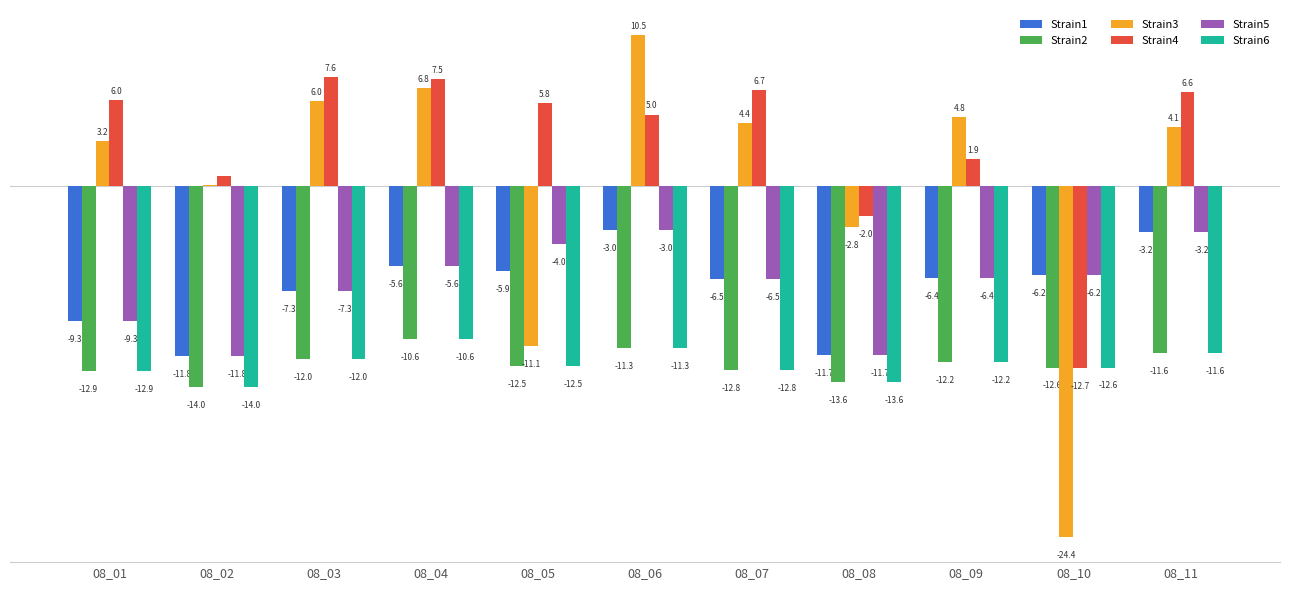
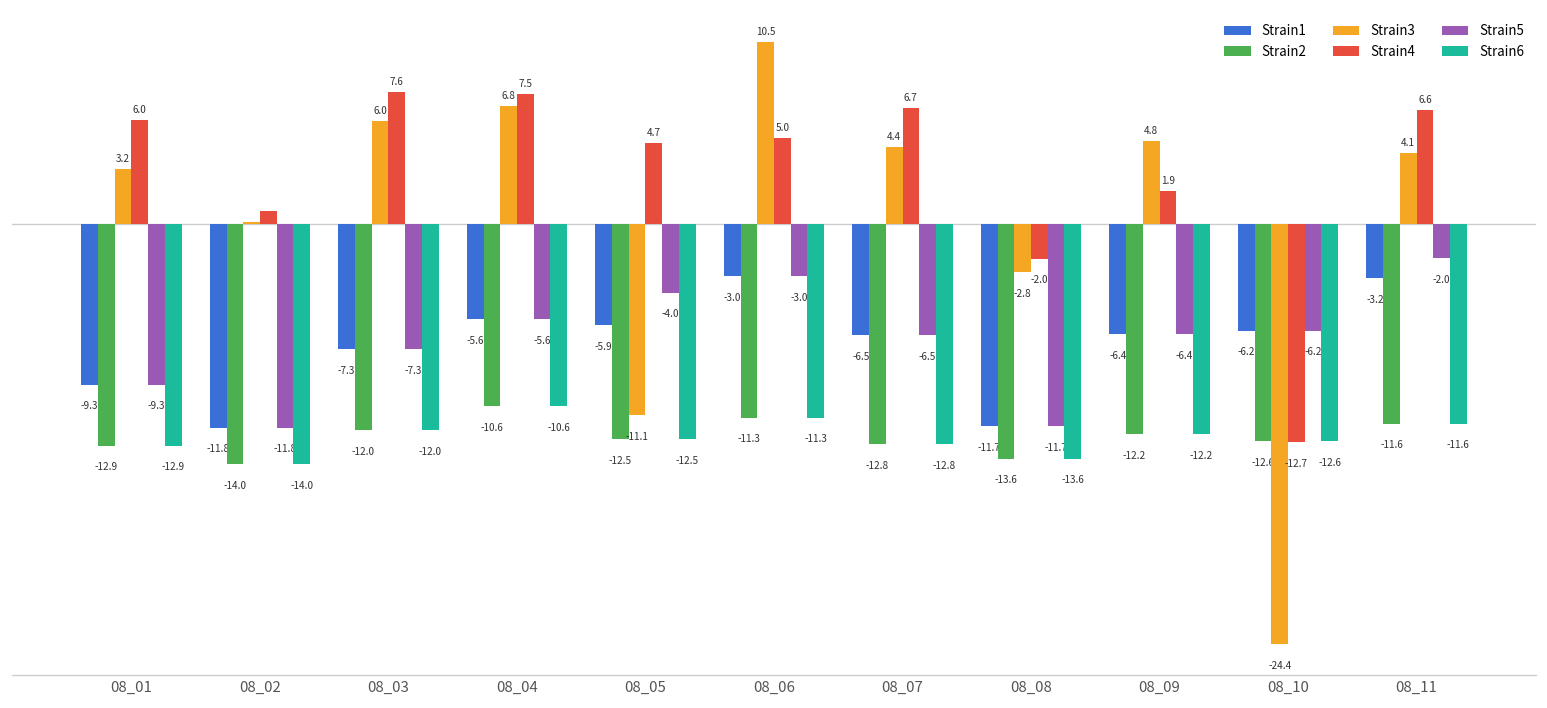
  {
    "Strain1": {
      "08_01": -9.3,
      "08_02": -11.8,
      "08_03": -7.3,
      "08_04": -5.6,
      "08_05": -5.9,
      "08_06": -3.0,
      "08_07": -6.5,
      "08_08": -11.7,
      "08_09": -6.4,
      "08_10": -6.2,
      "08_11": -3.2
    },
    "Strain2": {
      "08_01": -12.9,
      "08_02": -14.0,
      "08_03": -12.0,
      "08_04": -10.6,
      "08_05": -12.5,
      "08_06": -11.3,
      "08_07": -12.8,
      "08_08": -13.6,
      "08_09": -12.2,
      "08_10": -12.6,
      "08_11": -11.6
    },
    "Strain3": {
      "08_01": 3.2,
      "08_03": 6.0,
      "08_04": 6.8,
      "08_05": -11.1,
      "08_06": 10.5,
      "08_07": 4.4,
      "08_08": -2.8,
      "08_09": 4.8,
      "08_10": -24.4,
      "08_11": 4.1
    },
    "Strain4": {
      "08_01": 6.0,
      "08_03": 7.6,
      "08_04": 7.5,
-     "08_05": 5.8,
+     "08_05": 4.7,
      "08_06": 5.0,
      "08_07": 6.7,
      "08_08": -2.0,
      "08_09": 1.9,
      "08_10": -12.7,
      "08_11": 6.6
    },
    "Strain5": {
      "08_01": -9.3,
      "08_02": -11.8,
      "08_03": -7.3,
      "08_04": -5.6,
      "08_05": -4.0,
      "08_06": -3.0,
      "08_07": -6.5,
      "08_08": -11.7,
      "08_09": -6.4,
      "08_10": -6.2,
-     "08_11": -3.2
+     "08_11": -2.0
    },
    "Strain6": {
      "08_01": -12.9,
      "08_02": -14.0,
      "08_03": -12.0,
      "08_04": -10.6,
      "08_05": -12.5,
      "08_06": -11.3,
      "08_07": -12.8,
      "08_08": -13.6,
      "08_09": -12.2,
      "08_10": -12.6,
      "08_11": -11.6
    }
  }
